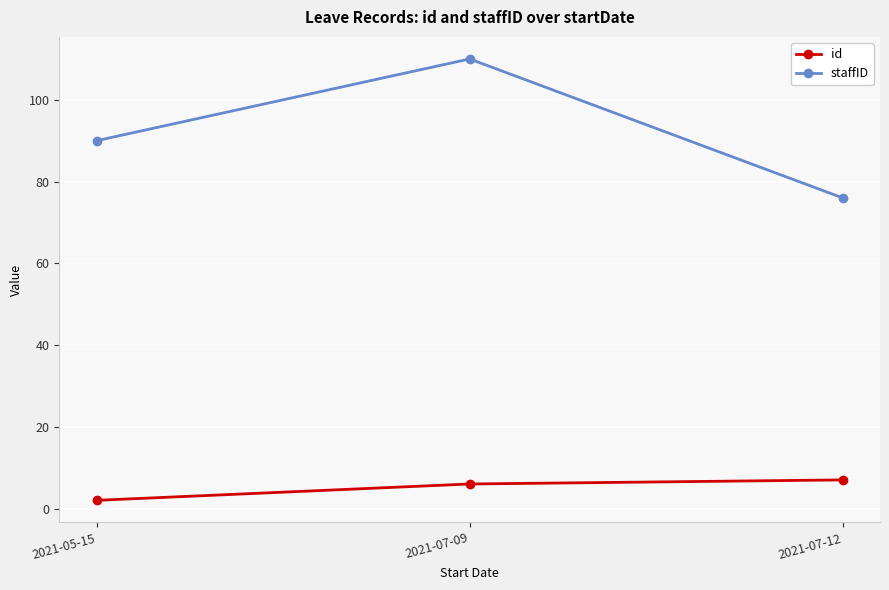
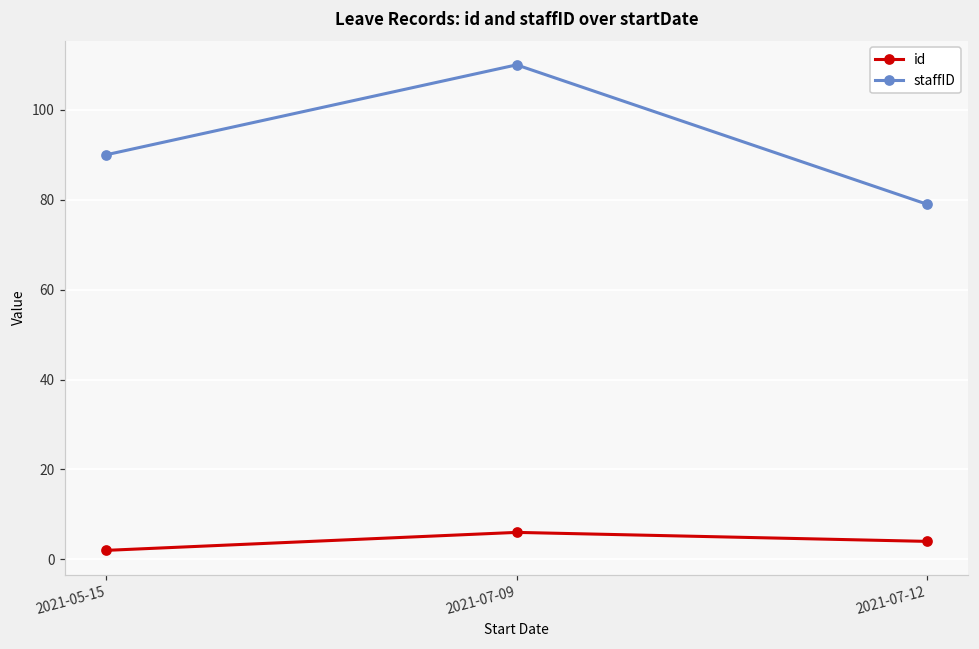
  {
    "id": {
      "2021-05-15": 2,
      "2021-07-09": 6,
-     "2021-07-12": 7
+     "2021-07-12": 4
    },
    "staffID": {
      "2021-05-15": 90,
      "2021-07-09": 110,
-     "2021-07-12": 76
+     "2021-07-12": 79
    }
  }
